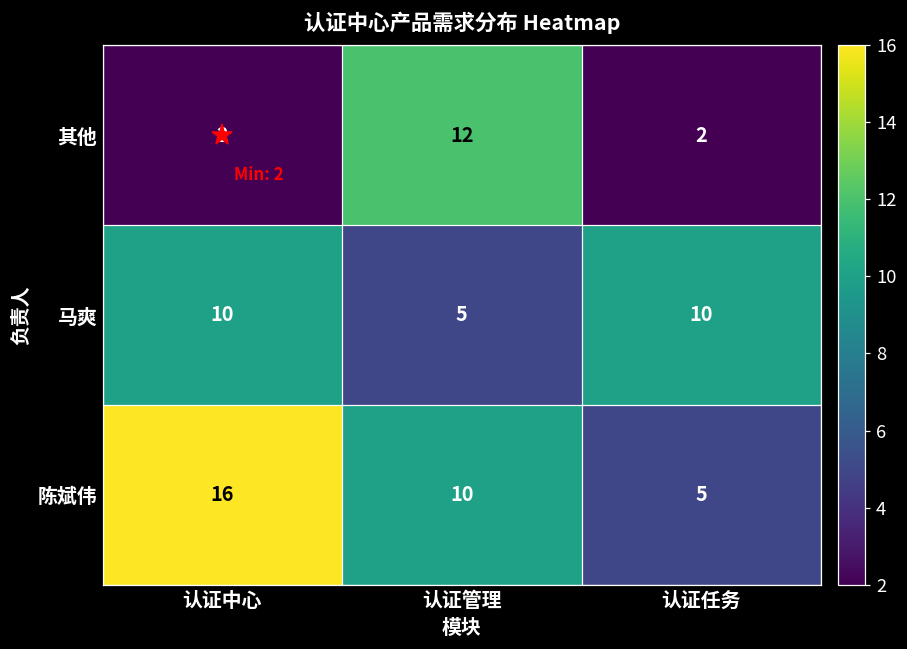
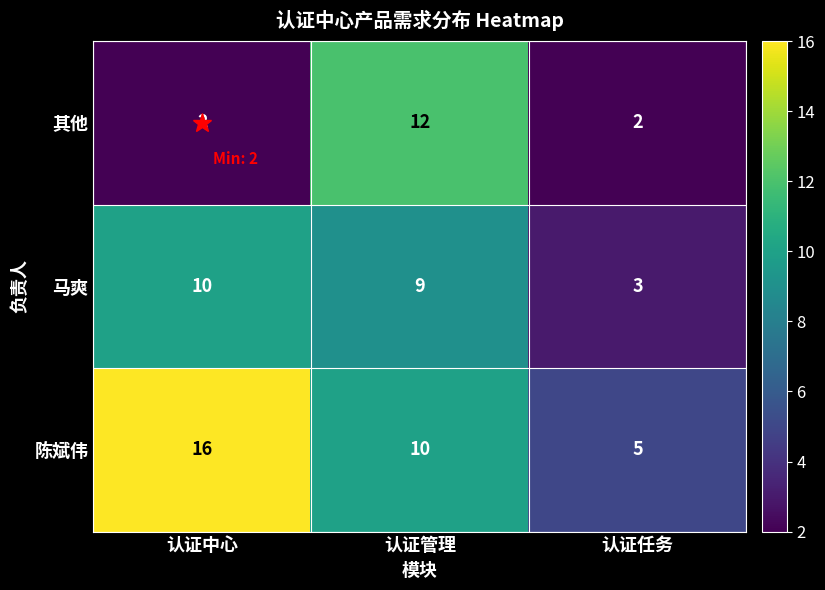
  {
    "其他": {
      "认证中心": 2,
      "认证管理": 12,
      "认证任务": 2
    },
    "马爽": {
      "认证中心": 10,
-     "认证管理": 5,
-     "认证任务": 10
+     "认证管理": 9,
+     "认证任务": 3
    },
    "陈斌伟": {
      "认证中心": 16,
      "认证管理": 10,
      "认证任务": 5
    }
  }
